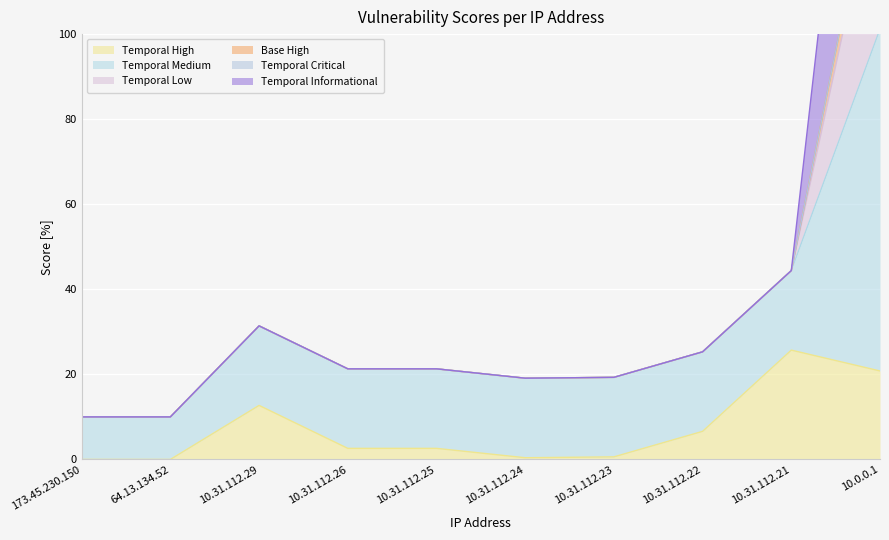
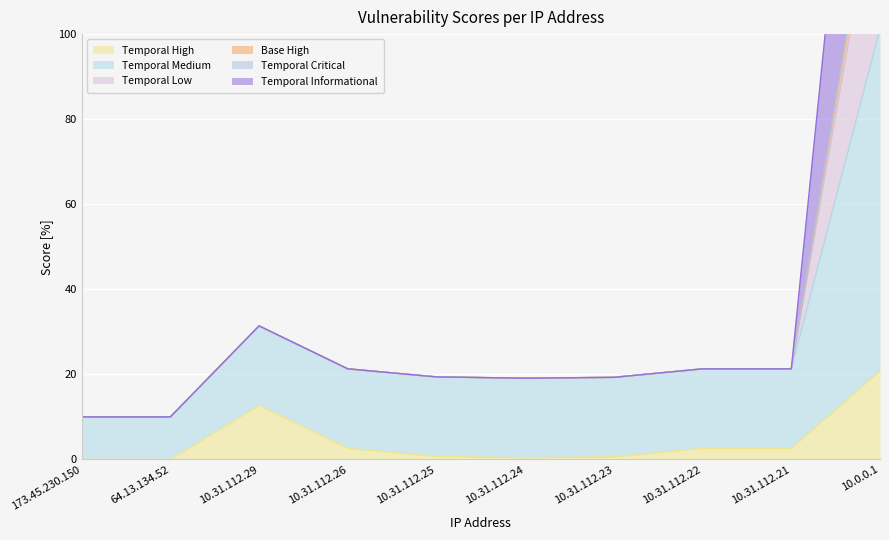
  {
    "Temporal High": {
      "173.45.230.150": 0,
      "64.13.134.52": 0,
      "10.31.112.29": 13,
      "10.31.112.26": 3,
-     "10.31.112.25": 3,
+     "10.31.112.25": 1,
      "10.31.112.24": 0,
      "10.31.112.23": 1,
-     "10.31.112.22": 7,
-     "10.31.112.21": 26,
+     "10.31.112.22": 3,
+     "10.31.112.21": 3,
      "10.0.0.1": 21
    }
  }
